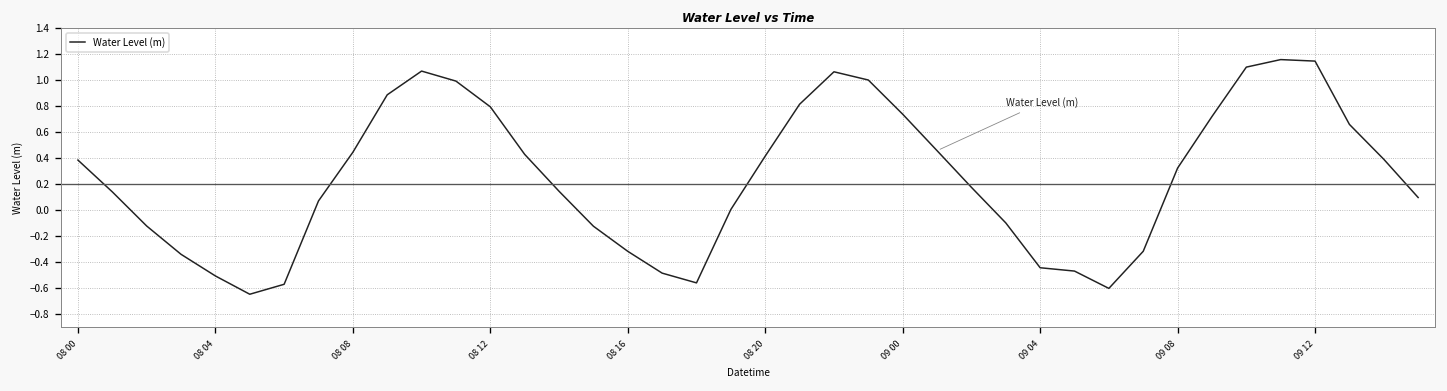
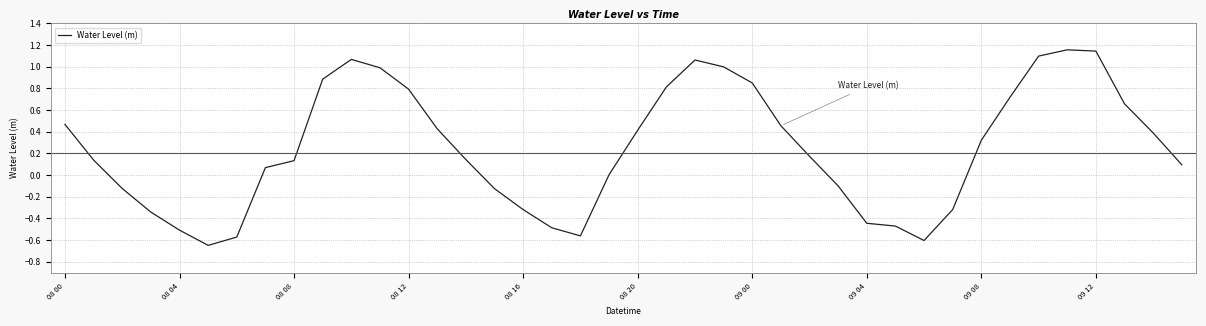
  {
-   "08 00": 0.38,
+   "08 00": 0.47,
    "08 04": -0.51,
-   "08 08": 0.44,
+   "08 08": 0.13,
    "08 12": 0.79,
    "08 16": -0.32,
    "08 20": 0.41,
-   "09 00": 0.74,
+   "09 00": 0.85,
    "09 04": -0.44,
    "09 08": 0.32,
    "09 12": 1.14
  }
